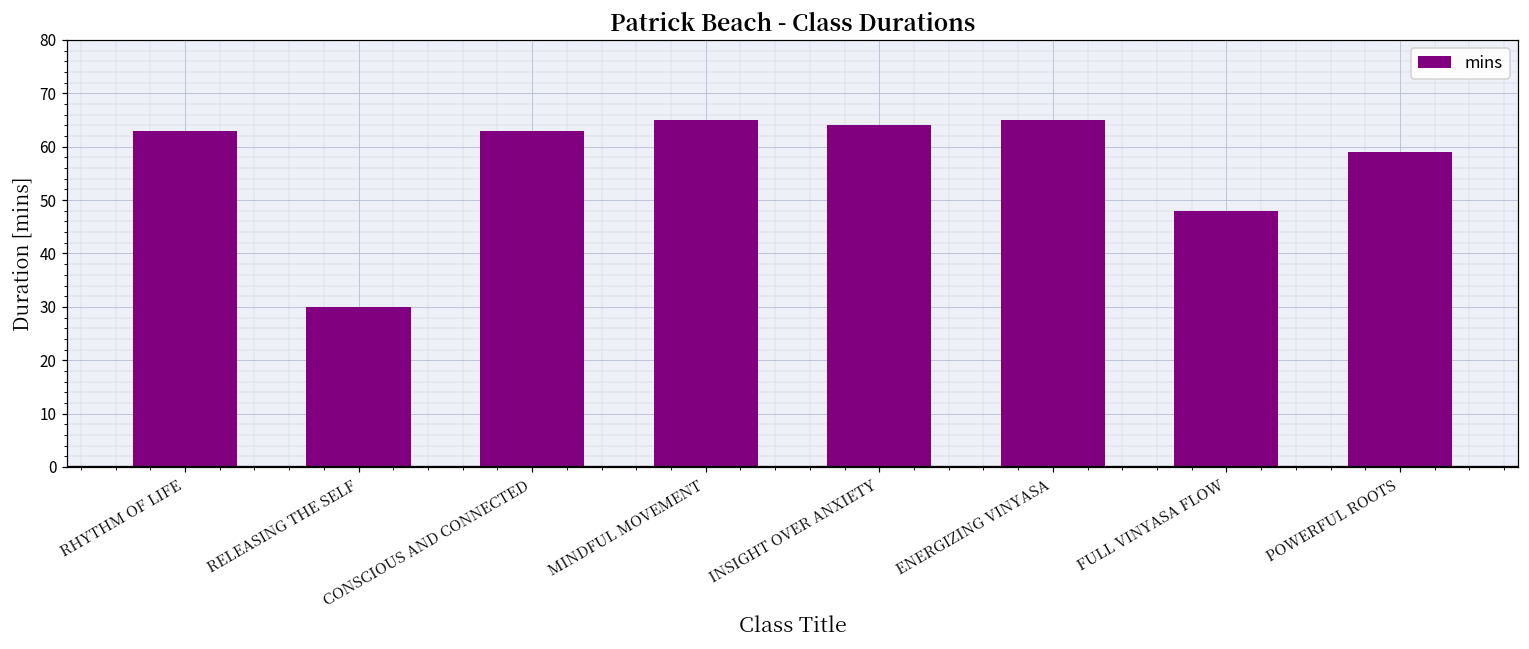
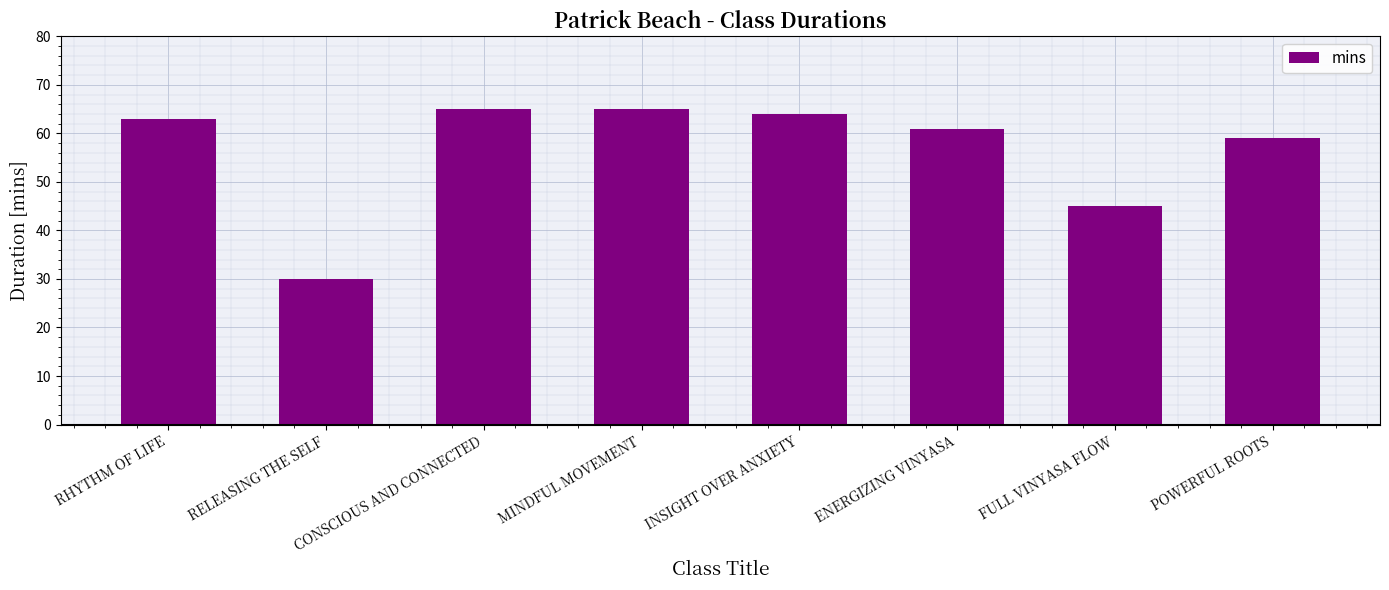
  {
    "RHYTHM OF LIFE": 63,
    "RELEASING THE SELF": 30,
-   "CONSCIOUS AND CONNECTED": 63,
+   "CONSCIOUS AND CONNECTED": 65,
    "MINDFUL MOVEMENT": 65,
    "INSIGHT OVER ANXIETY": 64,
-   "ENERGIZING VINYASA": 65,
-   "FULL VINYASA FLOW": 48,
+   "ENERGIZING VINYASA": 61,
+   "FULL VINYASA FLOW": 45,
    "POWERFUL ROOTS": 59
  }
